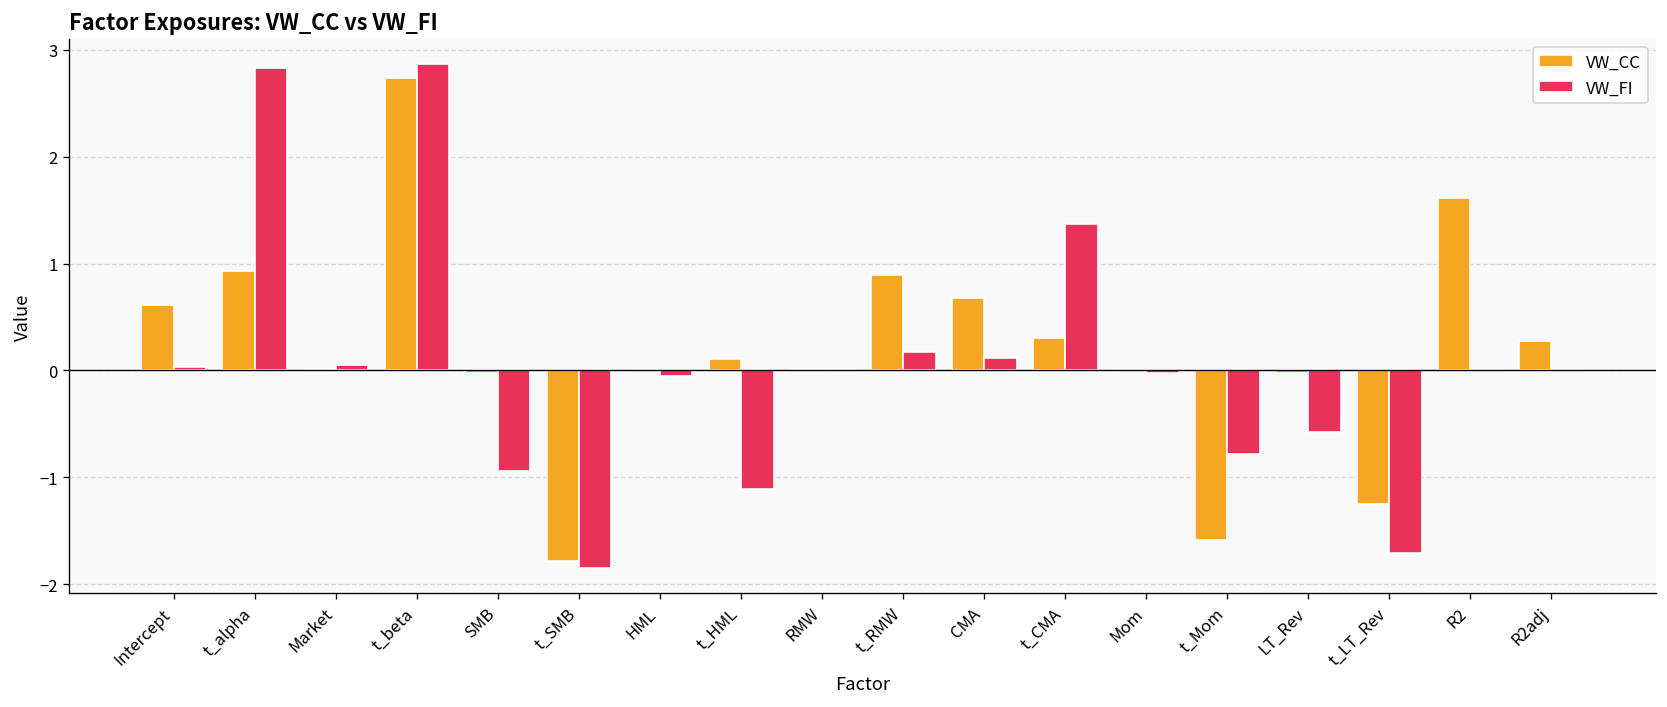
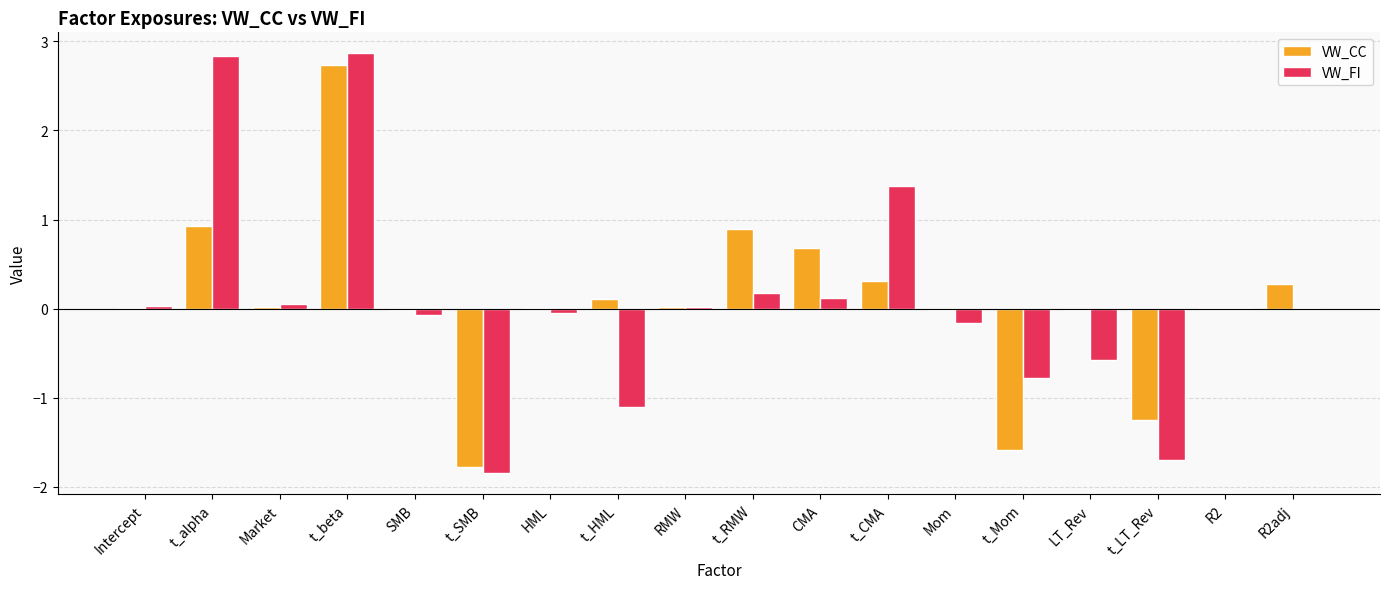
  {
    "VW_CC": {
-     "Intercept": 0.6,
+     "Intercept": 0.0,
      "t_alpha": 0.9,
      "t_beta": 2.7,
      "t_SMB": -1.8,
      "t_HML": 0.1,
      "t_RMW": 0.9,
      "CMA": 0.7,
      "t_CMA": 0.3,
      "t_Mom": -1.6,
      "t_LT_Rev": -1.3,
-     "R2": 1.6,
+     "R2": 0.0,
      "R2adj": 0.3
    },
    "VW_FI": {
      "Intercept": 0.0,
      "t_alpha": 2.8,
      "Market": 0.1,
      "t_beta": 2.9,
-     "SMB": -0.9,
+     "SMB": -0.1,
      "t_SMB": -1.8,
      "HML": -0.1,
      "t_HML": -1.1,
      "t_RMW": 0.2,
      "CMA": 0.1,
      "t_CMA": 1.4,
-     "Mom": 0.0,
+     "Mom": -0.2,
      "t_Mom": -0.8,
      "LT_Rev": -0.6,
      "t_LT_Rev": -1.7
    }
  }
